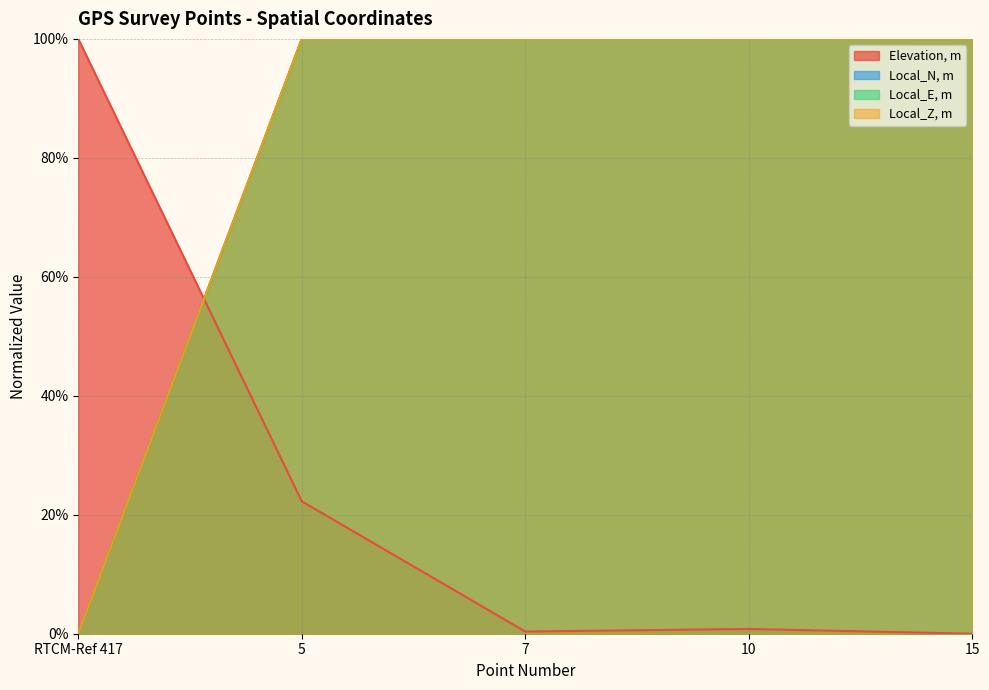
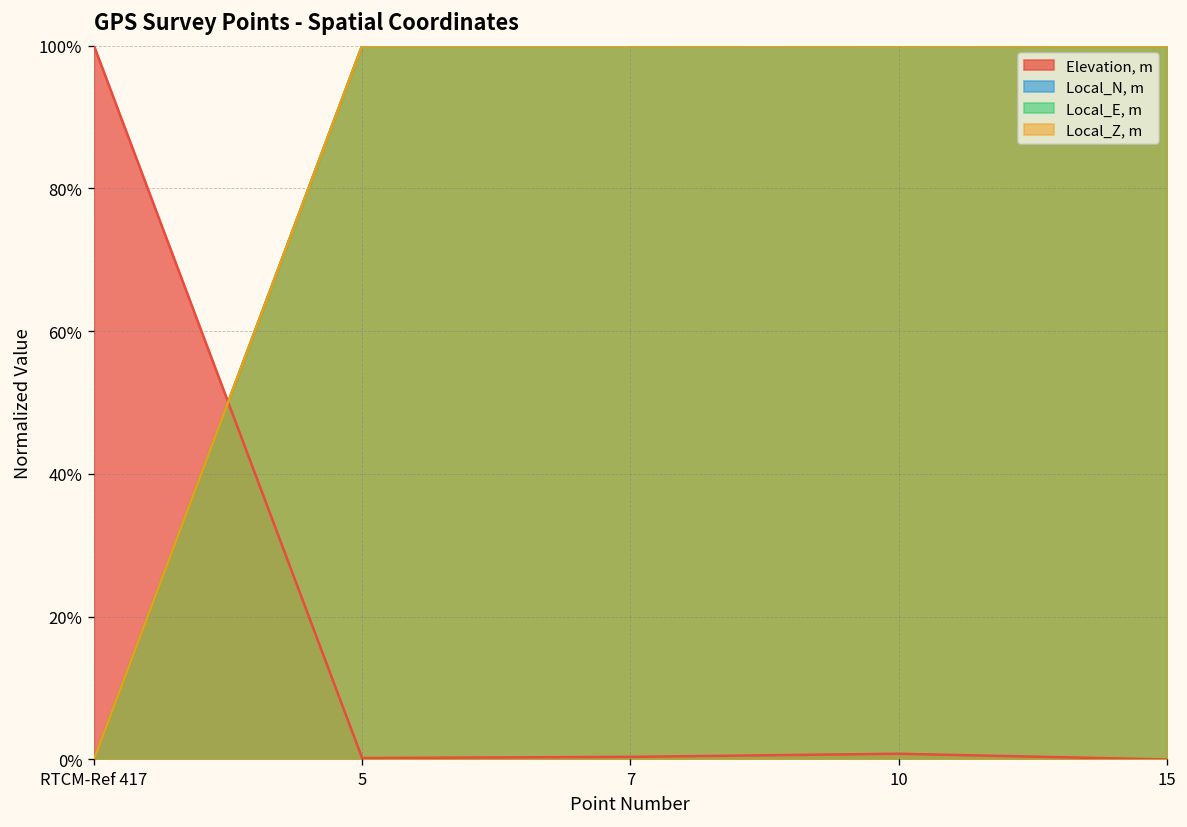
  {
    "Elevation, m": {
      "RTCM-Ref 417": "100%",
-     "5": "22%",
+     "5": "0%",
      "7": "0%",
      "10": "1%",
      "15": "0%"
    },
    "Local_Z, m": {
      "RTCM-Ref 417": "0%",
      "5": "100%",
      "7": "100%",
      "10": "100%",
      "15": "100%"
    }
  }
